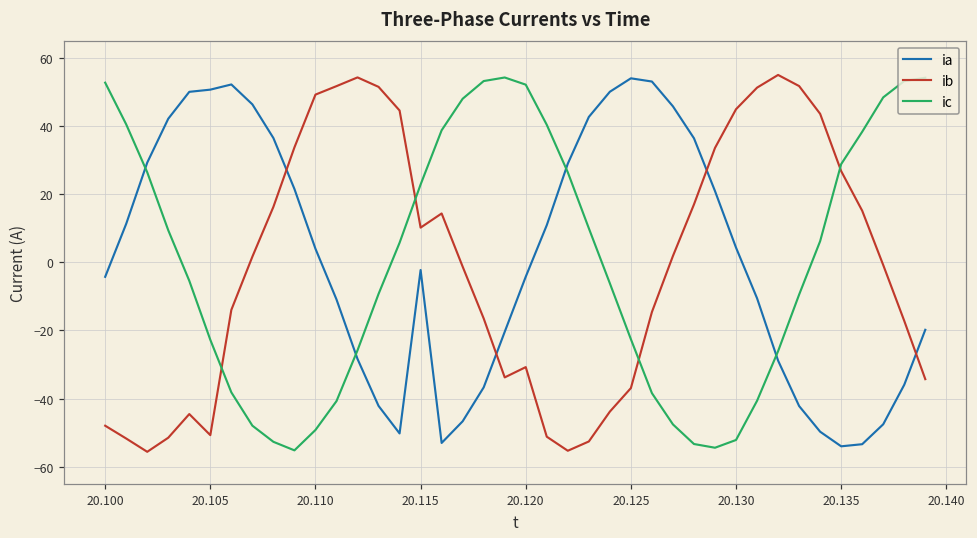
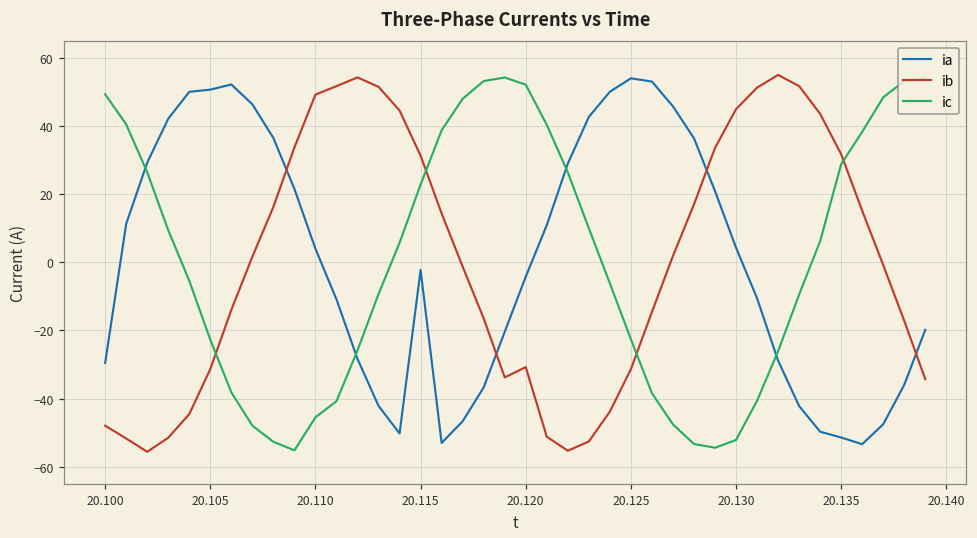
  {
    "ia": {
-     "20.100": -4,
+     "20.100": -30,
      "20.105": 51,
      "20.110": 4,
      "20.115": -2,
      "20.120": -4,
      "20.125": 54,
      "20.130": 4,
-     "20.135": -54
+     "20.135": -51
    },
    "ib": {
      "20.100": -48,
-     "20.105": -51,
+     "20.105": -31,
      "20.110": 49,
-     "20.115": 10,
+     "20.115": 31,
      "20.120": -31,
-     "20.125": -37,
+     "20.125": -31,
      "20.130": 45,
-     "20.135": 27
+     "20.135": 32
    },
    "ic": {
-     "20.100": 53,
+     "20.100": 49,
      "20.105": -23,
-     "20.110": -49,
+     "20.110": -46,
      "20.115": 23,
      "20.120": 52,
      "20.125": -23,
      "20.130": -52,
      "20.135": 29
    }
  }
